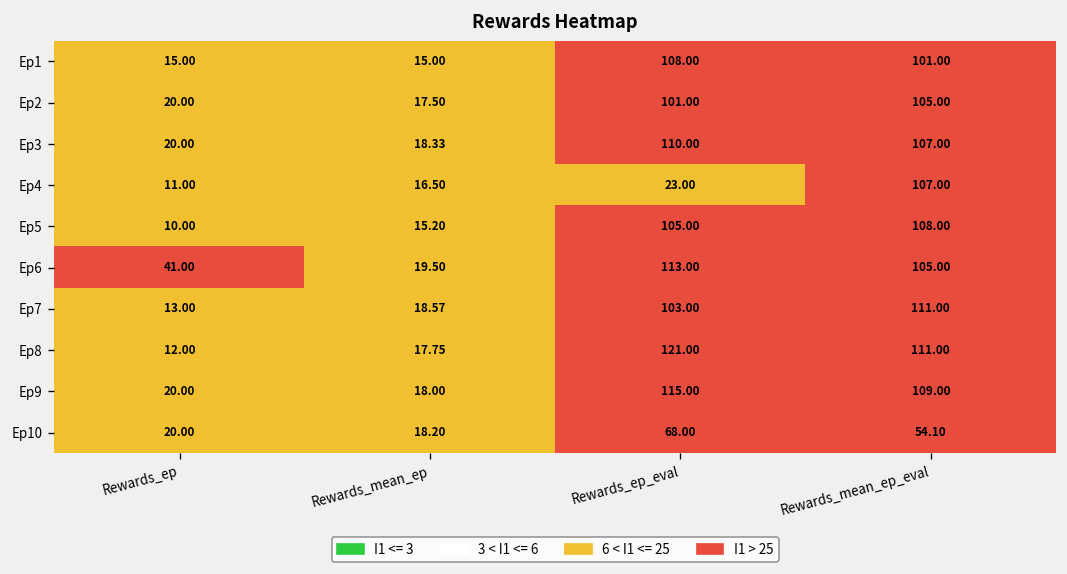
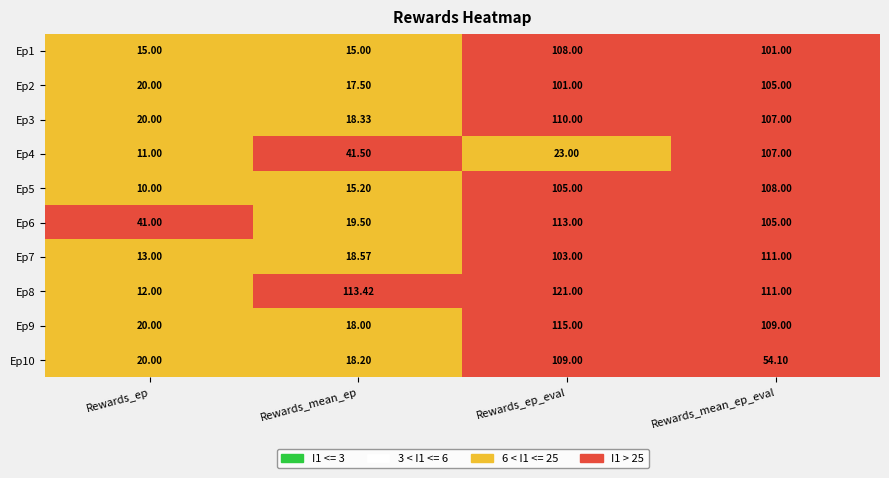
  {
    "Ep1": {
      "Rewards_ep": 15.00,
      "Rewards_mean_ep": 15.00,
      "Rewards_ep_eval": 108.00,
      "Rewards_mean_ep_eval": 101.00
    },
    "Ep2": {
      "Rewards_ep": 20.00,
      "Rewards_mean_ep": 17.50,
      "Rewards_ep_eval": 101.00,
      "Rewards_mean_ep_eval": 105.00
    },
    "Ep3": {
      "Rewards_ep": 20.00,
      "Rewards_mean_ep": 18.33,
      "Rewards_ep_eval": 110.00,
      "Rewards_mean_ep_eval": 107.00
    },
    "Ep4": {
      "Rewards_ep": 11.00,
-     "Rewards_mean_ep": 16.50,
+     "Rewards_mean_ep": 41.50,
      "Rewards_ep_eval": 23.00,
      "Rewards_mean_ep_eval": 107.00
    },
    "Ep5": {
      "Rewards_ep": 10.00,
      "Rewards_mean_ep": 15.20,
      "Rewards_ep_eval": 105.00,
      "Rewards_mean_ep_eval": 108.00
    },
    "Ep6": {
      "Rewards_ep": 41.00,
      "Rewards_mean_ep": 19.50,
      "Rewards_ep_eval": 113.00,
      "Rewards_mean_ep_eval": 105.00
    },
    "Ep7": {
      "Rewards_ep": 13.00,
      "Rewards_mean_ep": 18.57,
      "Rewards_ep_eval": 103.00,
      "Rewards_mean_ep_eval": 111.00
    },
    "Ep8": {
      "Rewards_ep": 12.00,
-     "Rewards_mean_ep": 17.75,
+     "Rewards_mean_ep": 113.42,
      "Rewards_ep_eval": 121.00,
      "Rewards_mean_ep_eval": 111.00
    },
    "Ep9": {
      "Rewards_ep": 20.00,
      "Rewards_mean_ep": 18.00,
      "Rewards_ep_eval": 115.00,
      "Rewards_mean_ep_eval": 109.00
    },
    "Ep10": {
      "Rewards_ep": 20.00,
      "Rewards_mean_ep": 18.20,
-     "Rewards_ep_eval": 68.00,
+     "Rewards_ep_eval": 109.00,
      "Rewards_mean_ep_eval": 54.10
    }
  }
